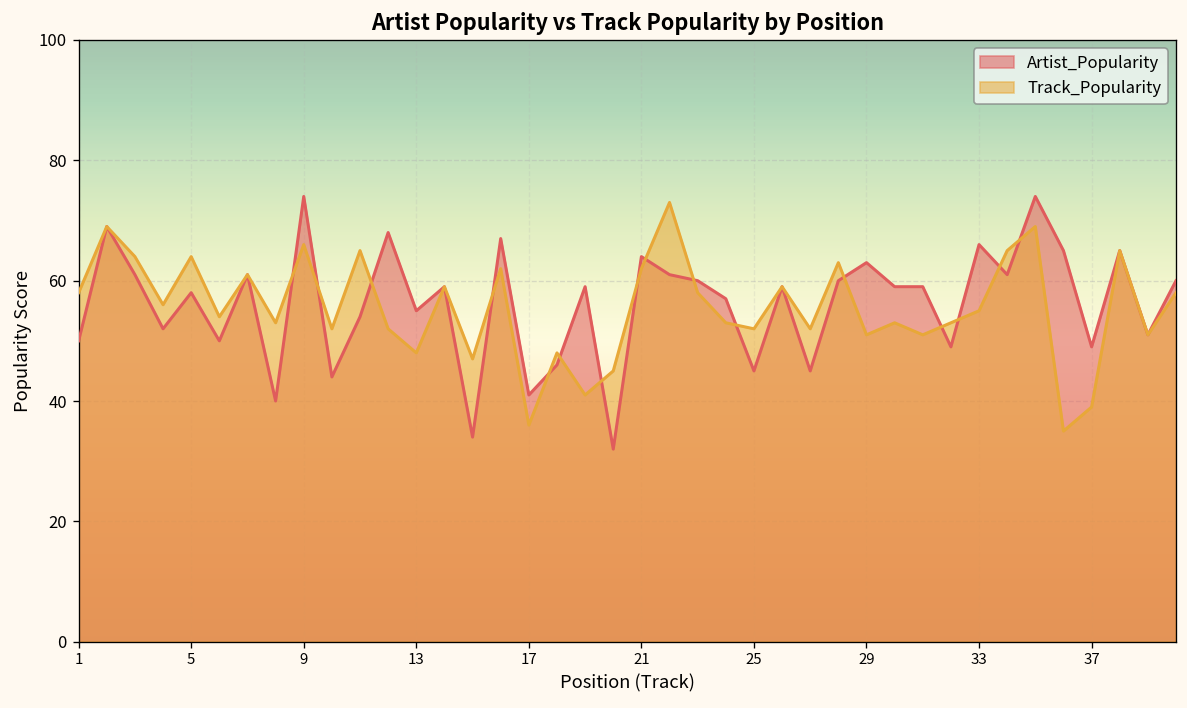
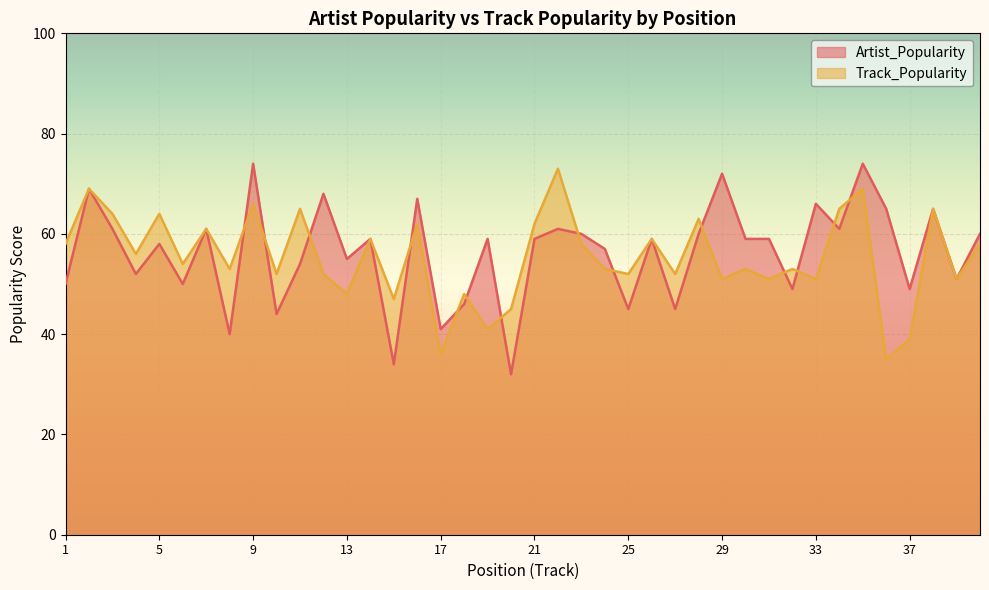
  {
    "Artist_Popularity": {
      "1": 50,
      "5": 58,
      "9": 74,
      "13": 55,
      "17": 41,
-     "21": 64,
+     "21": 59,
      "25": 45,
-     "29": 63,
+     "29": 72,
      "33": 66,
      "37": 49
    },
    "Track_Popularity": {
      "1": 58,
      "5": 64,
      "9": 66,
      "13": 48,
      "17": 36,
      "21": 62,
      "25": 52,
      "29": 51,
-     "33": 55,
+     "33": 51,
      "37": 39
    }
  }
